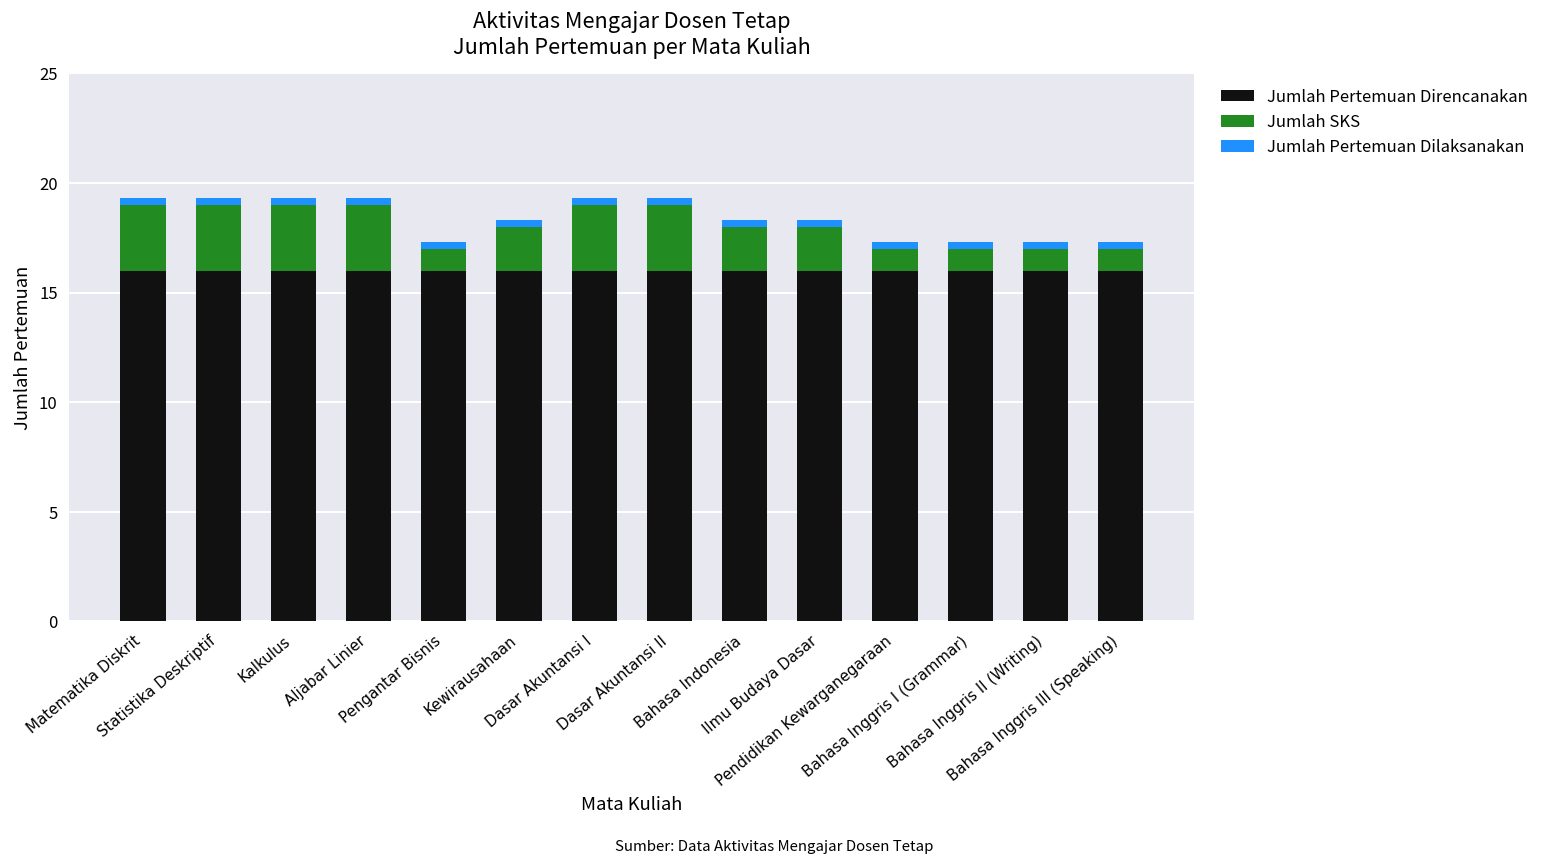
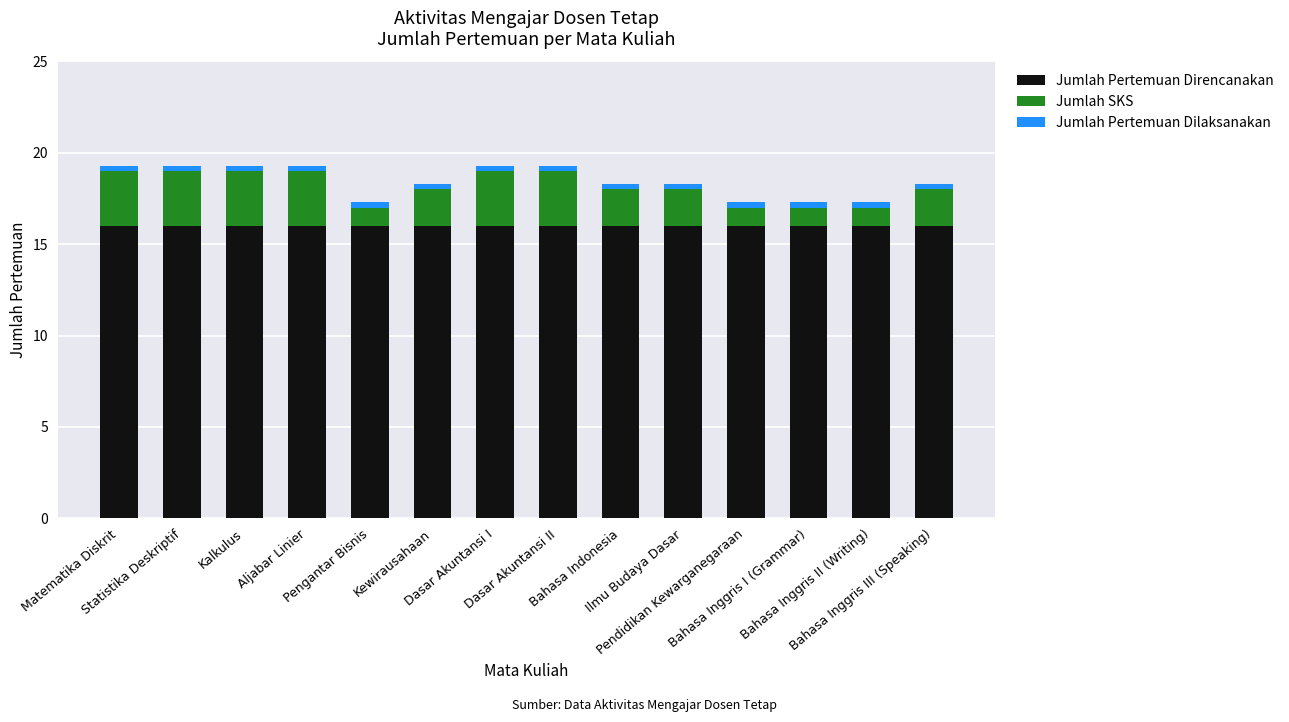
  {
    "Jumlah Pertemuan Direncanakan": {
      "Matematika Diskrit": 16,
      "Statistika Deskriptif": 16,
      "Kalkulus": 16,
      "Aljabar Linier": 16,
      "Pengantar Bisnis": 16,
      "Kewirausahaan": 16,
      "Dasar Akuntansi I": 16,
      "Dasar Akuntansi II": 16,
      "Bahasa Indonesia": 16,
      "Ilmu Budaya Dasar": 16,
      "Pendidikan Kewarganegaraan": 16,
      "Bahasa Inggris I (Grammar)": 16,
      "Bahasa Inggris II (Writing)": 16,
      "Bahasa Inggris III (Speaking)": 16
    },
    "Jumlah SKS": {
      "Matematika Diskrit": 3,
      "Statistika Deskriptif": 3,
      "Kalkulus": 3,
      "Aljabar Linier": 3,
      "Pengantar Bisnis": 1,
      "Kewirausahaan": 2,
      "Dasar Akuntansi I": 3,
      "Dasar Akuntansi II": 3,
      "Bahasa Indonesia": 2,
      "Ilmu Budaya Dasar": 2,
      "Pendidikan Kewarganegaraan": 1,
      "Bahasa Inggris I (Grammar)": 1,
      "Bahasa Inggris II (Writing)": 1,
-     "Bahasa Inggris III (Speaking)": 1
+     "Bahasa Inggris III (Speaking)": 2
    },
    "Jumlah Pertemuan Dilaksanakan": {
      "Matematika Diskrit": 0.3,
      "Statistika Deskriptif": 0.3,
      "Kalkulus": 0.3,
      "Aljabar Linier": 0.3,
      "Pengantar Bisnis": 0.3,
      "Kewirausahaan": 0.3,
      "Dasar Akuntansi I": 0.3,
      "Dasar Akuntansi II": 0.3,
      "Bahasa Indonesia": 0.3,
      "Ilmu Budaya Dasar": 0.3,
      "Pendidikan Kewarganegaraan": 0.3,
      "Bahasa Inggris I (Grammar)": 0.3,
      "Bahasa Inggris II (Writing)": 0.3,
      "Bahasa Inggris III (Speaking)": 0.3
    }
  }
